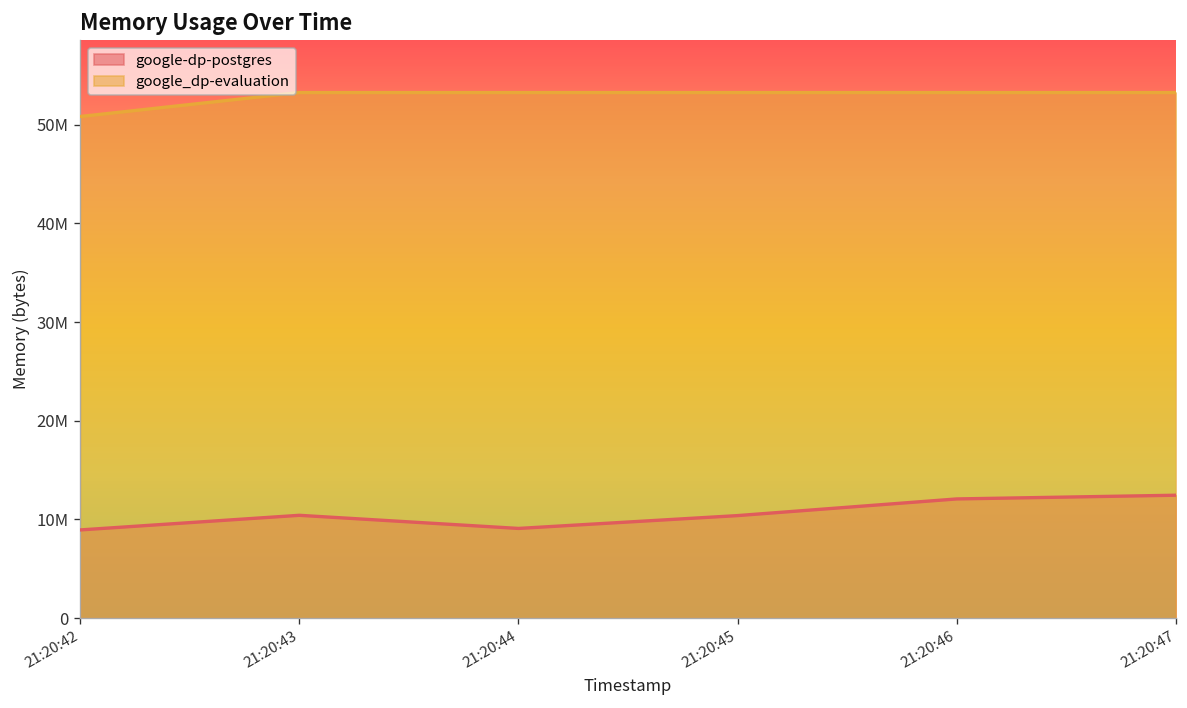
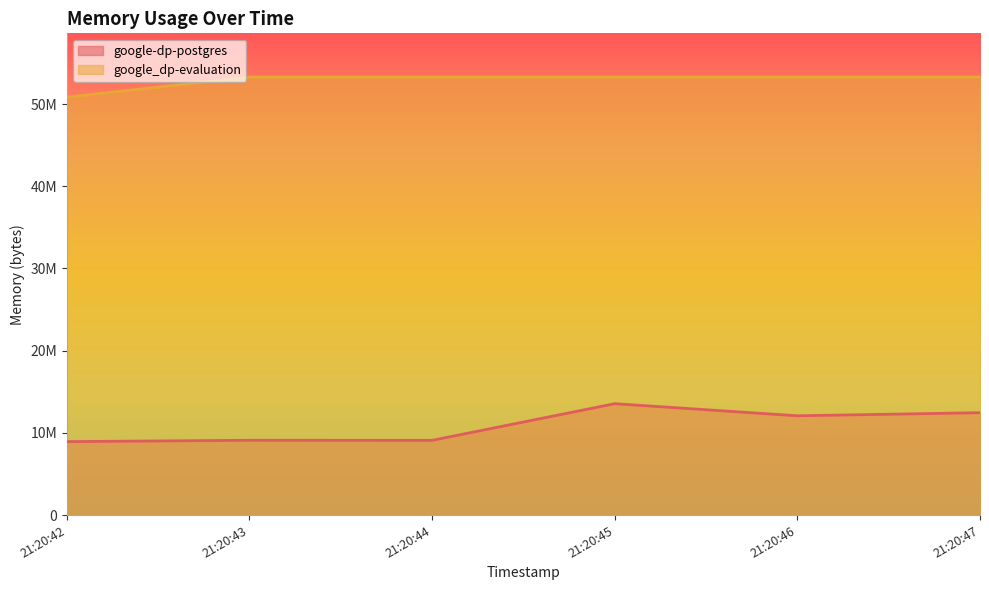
  {
    "google-dp-postgres": {
      "21:20:42": 9000000,
-     "21:20:43": 10000000,
+     "21:20:43": 9000000,
      "21:20:44": 9000000,
-     "21:20:45": 10000000,
+     "21:20:45": 14000000,
      "21:20:46": 12000000,
      "21:20:47": 12000000
    },
    "google_dp-evaluation": {
      "21:20:42": 51000000,
      "21:20:43": 53000000,
      "21:20:44": 53000000,
      "21:20:45": 53000000,
      "21:20:46": 53000000,
      "21:20:47": 53000000
    }
  }
